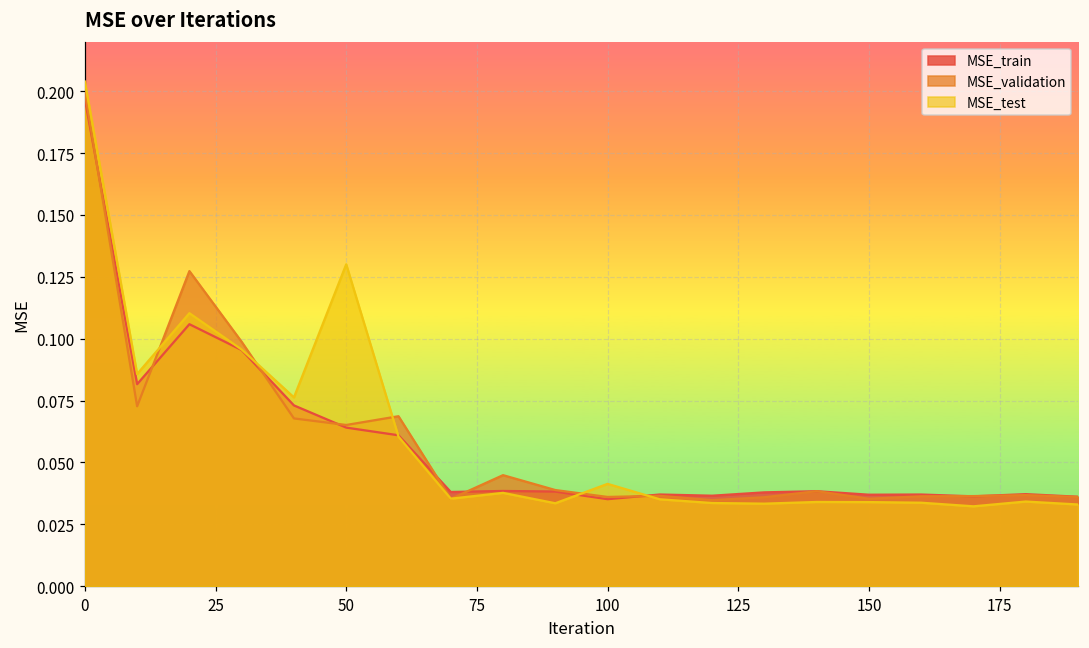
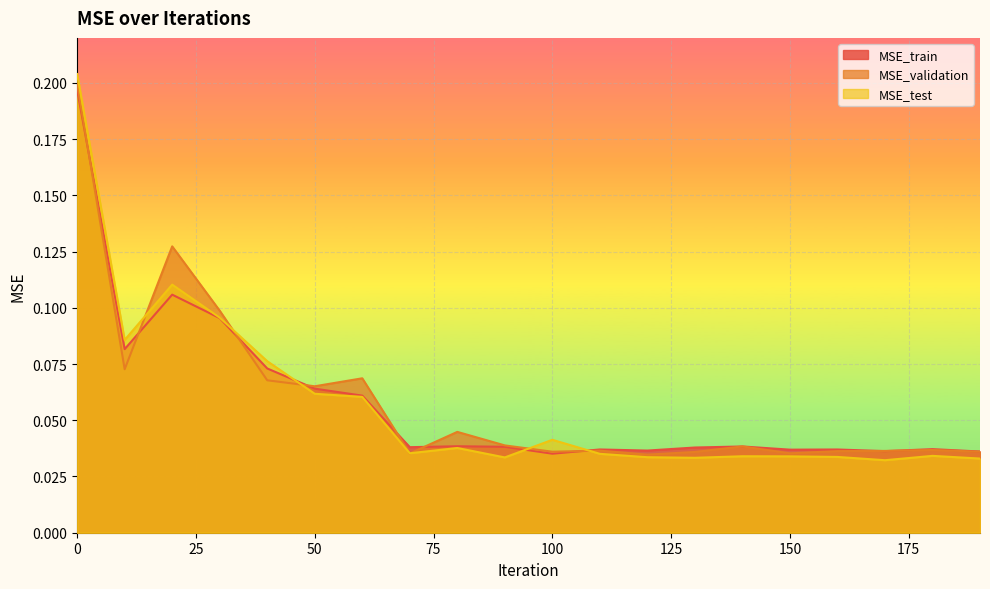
  {
    "MSE_test": {
      "0": 0.204,
-     "50": 0.130,
+     "50": 0.062,
      "100": 0.041,
      "150": 0.034
    }
  }
